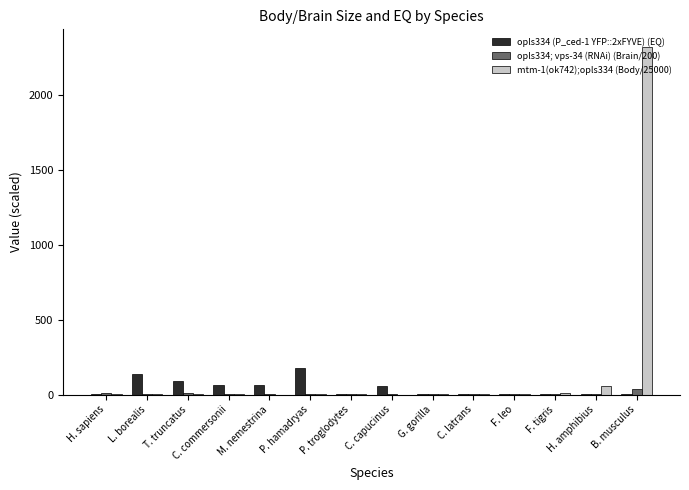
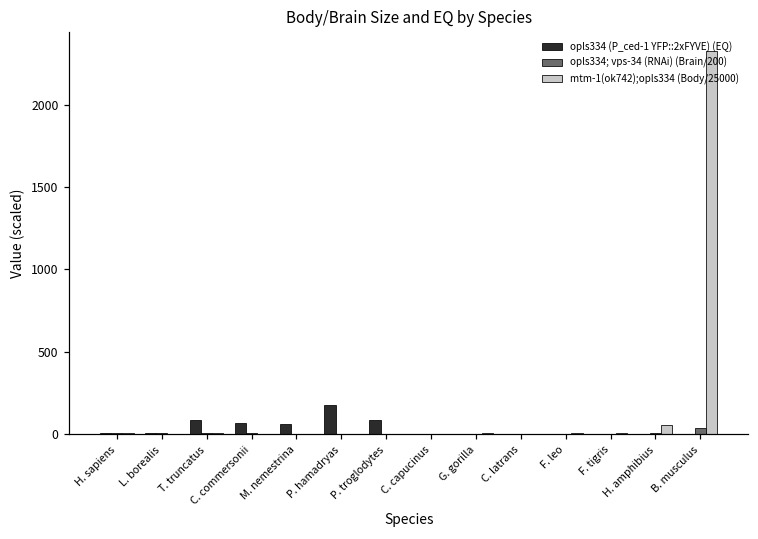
  {
    "opls334 (P_ced-1 YFP::2xFYVE) (EQ)": {
-     "L. borealis": 140,
+     "L. borealis": 10,
      "T. truncatus": 90,
      "C. commersonii": 60,
      "M. nemestrina": 60,
      "P. hamadryas": 180,
-     "P. troglodytes": 0,
-     "C. capucinus": 60
+     "P. troglodytes": 90,
+     "C. capucinus": 0
    },
    "opls334; vps-34 (RNAi) (Brain/200)": {
      "B. musculus": 30
    },
    "mtm-1(ok742);opls334 (Body/25000)": {
      "H. amphibius": 50,
      "B. musculus": 2320
    }
  }
